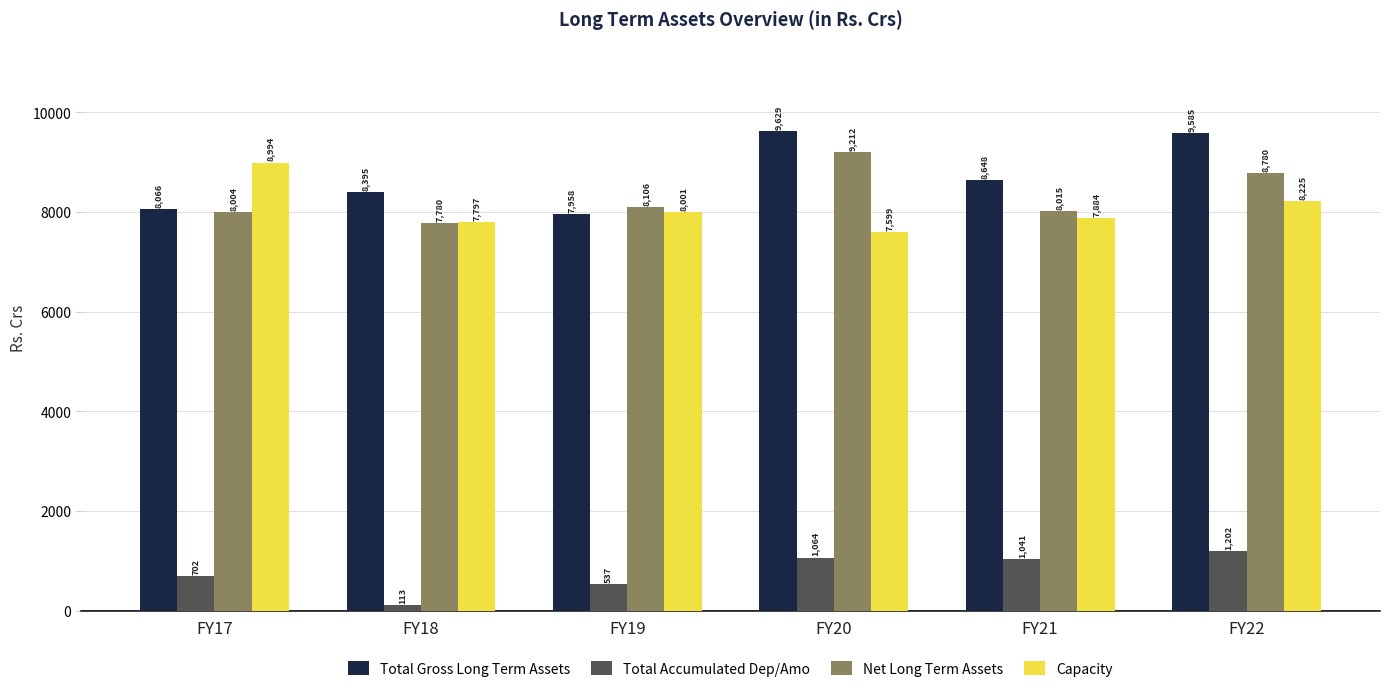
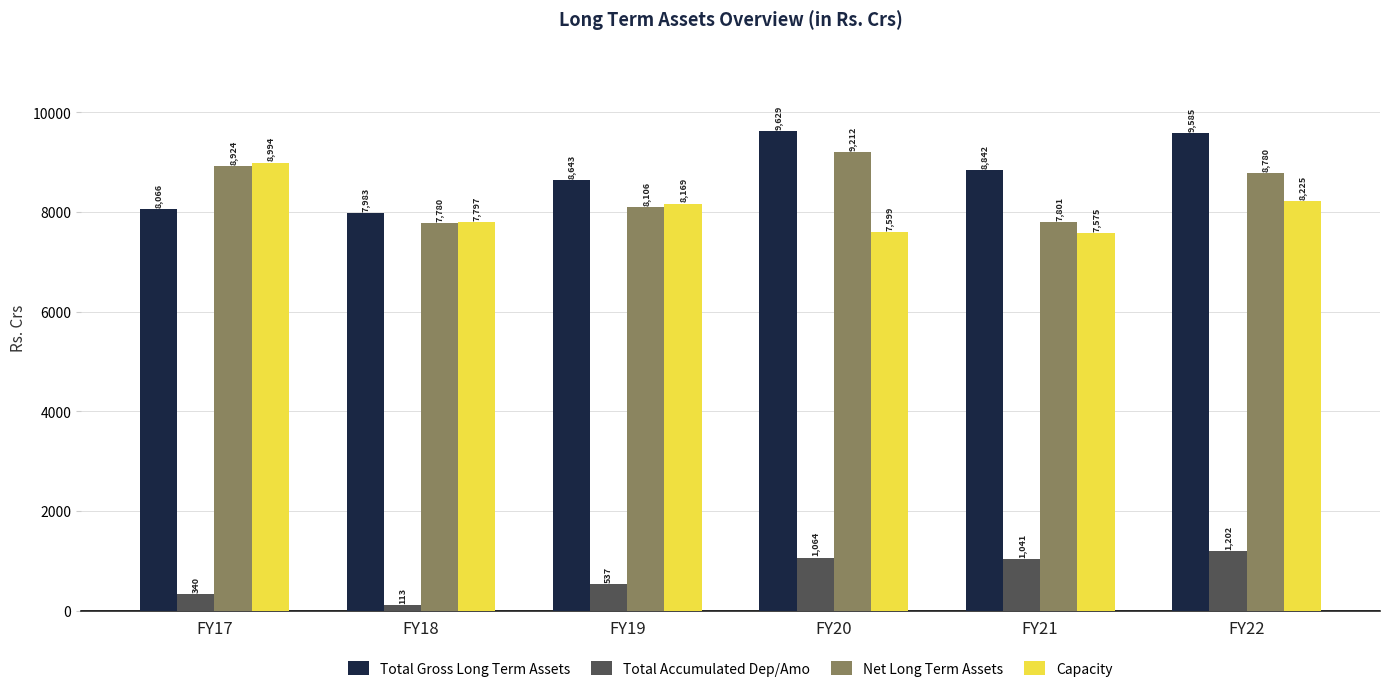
  {
    "Total Gross Long Term Assets": {
      "FY17": "8,066",
-     "FY18": "8,395",
-     "FY19": "7,958",
+     "FY18": "7,983",
+     "FY19": "8,643",
      "FY20": "9,629",
-     "FY21": "8,648",
+     "FY21": "8,842",
      "FY22": "9,585"
    },
    "Total Accumulated Dep/Amo": {
-     "FY17": "702",
+     "FY17": "340",
      "FY18": "113",
      "FY19": "537",
      "FY20": "1,064",
      "FY21": "1,041",
      "FY22": "1,202"
    },
    "Net Long Term Assets": {
-     "FY17": "8,004",
+     "FY17": "8,924",
      "FY18": "7,780",
      "FY19": "8,106",
      "FY20": "9,212",
-     "FY21": "8,015",
+     "FY21": "7,801",
      "FY22": "8,780"
    },
    "Capacity": {
      "FY17": "8,994",
      "FY18": "7,797",
-     "FY19": "8,001",
+     "FY19": "8,169",
      "FY20": "7,599",
-     "FY21": "7,884",
+     "FY21": "7,575",
      "FY22": "8,225"
    }
  }
